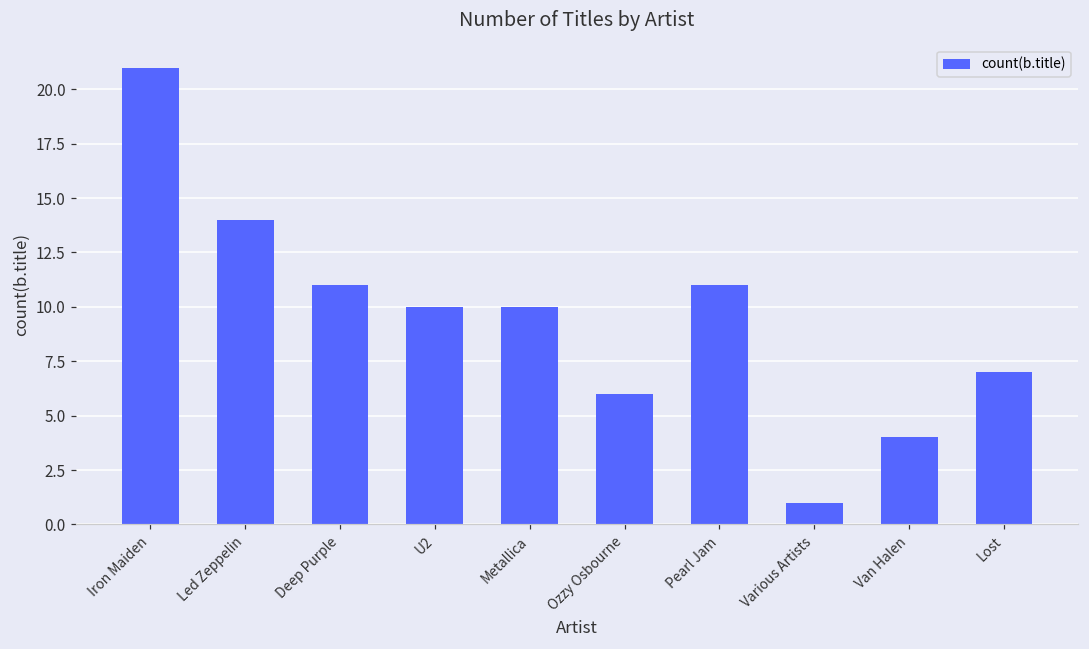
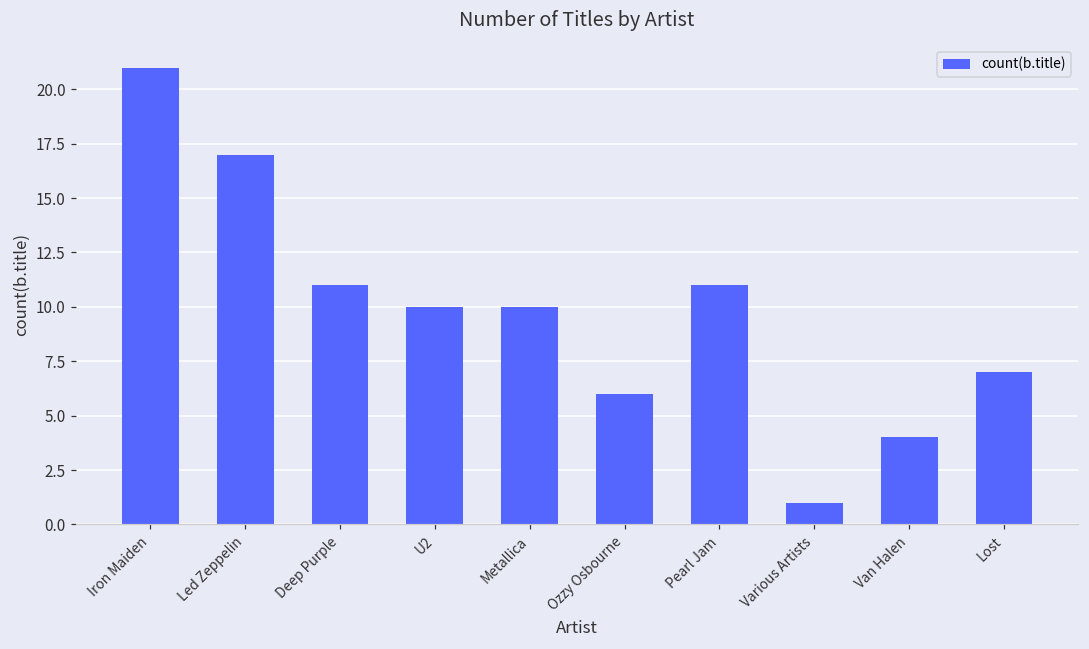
  {
    "Iron Maiden": 21,
-   "Led Zeppelin": 14,
+   "Led Zeppelin": 17,
    "Deep Purple": 11,
    "U2": 10,
    "Metallica": 10,
    "Ozzy Osbourne": 6,
    "Pearl Jam": 11,
    "Various Artists": 1,
    "Van Halen": 4,
    "Lost": 7
  }
